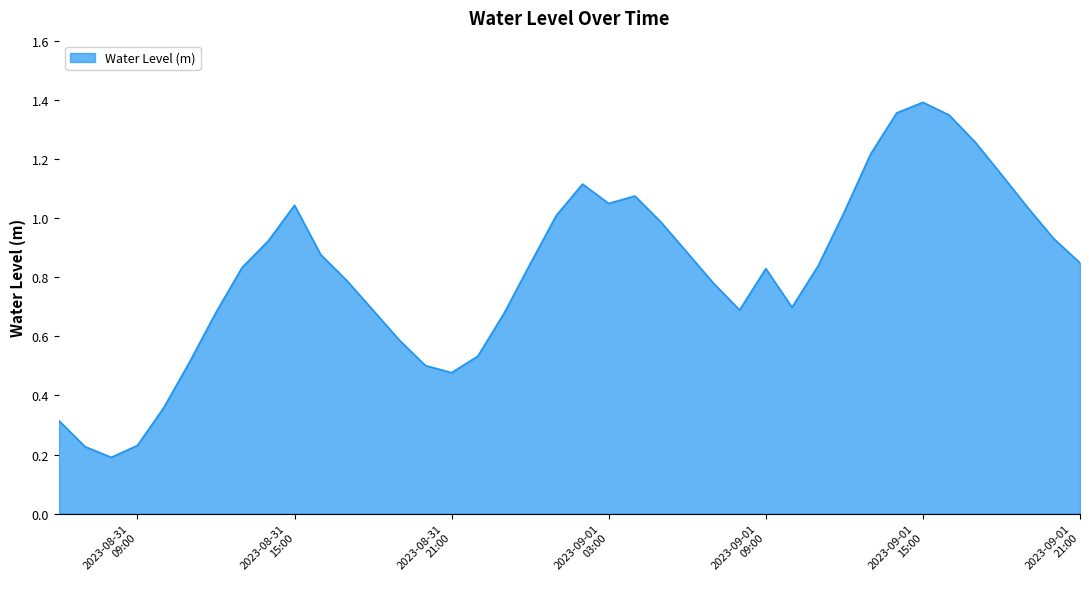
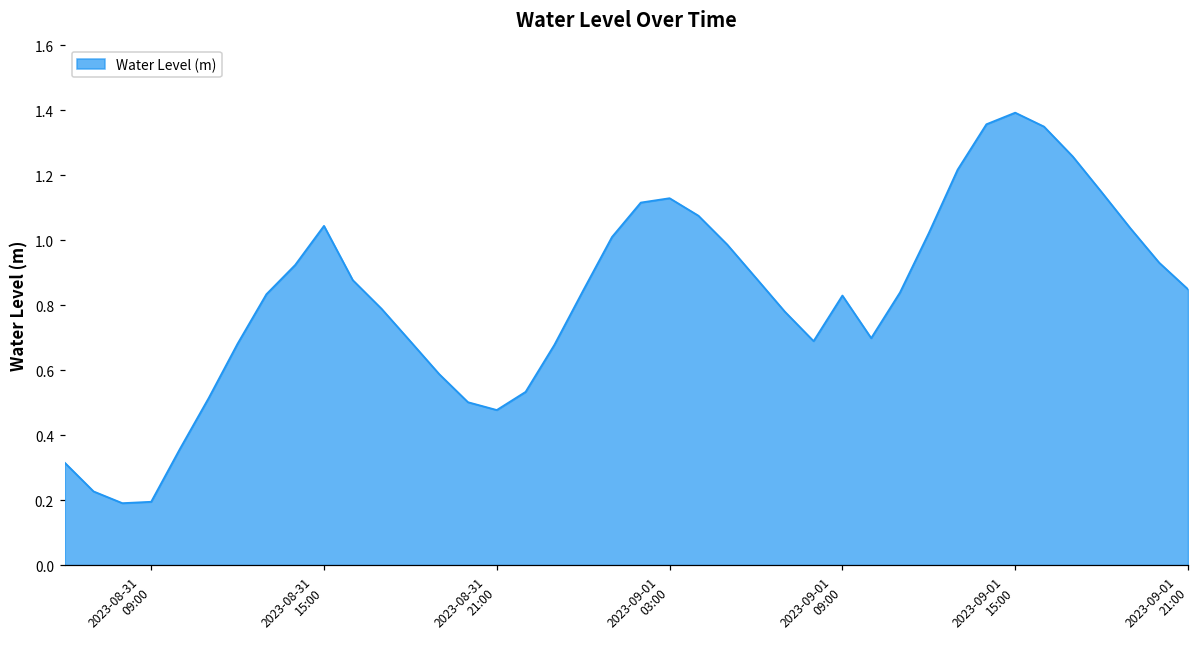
  {
-   "2023-08-31 09:00": 0.23,
+   "2023-08-31 09:00": 0.19,
    "2023-08-31 15:00": 1.04,
    "2023-08-31 21:00": 0.48,
-   "2023-09-01 03:00": 1.05,
+   "2023-09-01 03:00": 1.13,
    "2023-09-01 09:00": 0.83,
    "2023-09-01 15:00": 1.39,
    "2023-09-01 21:00": 0.85
  }
